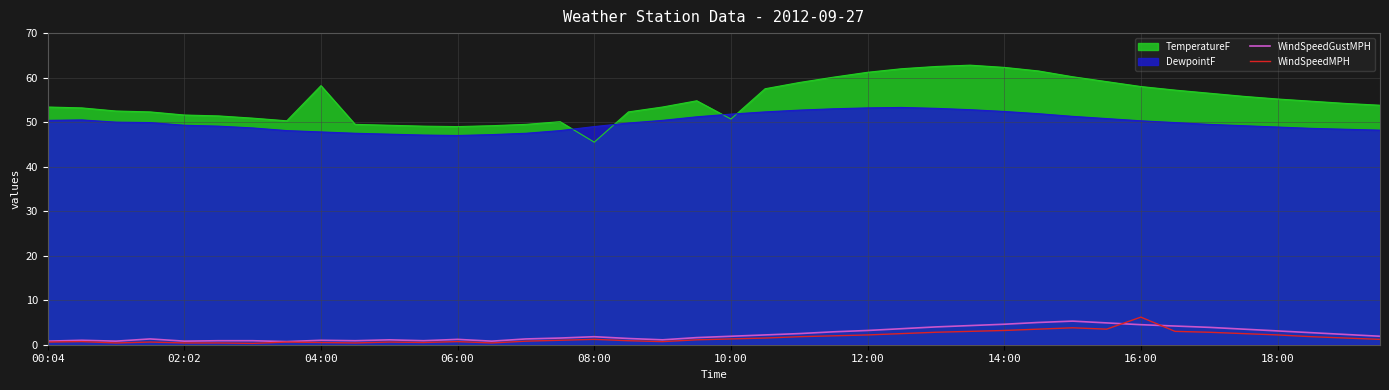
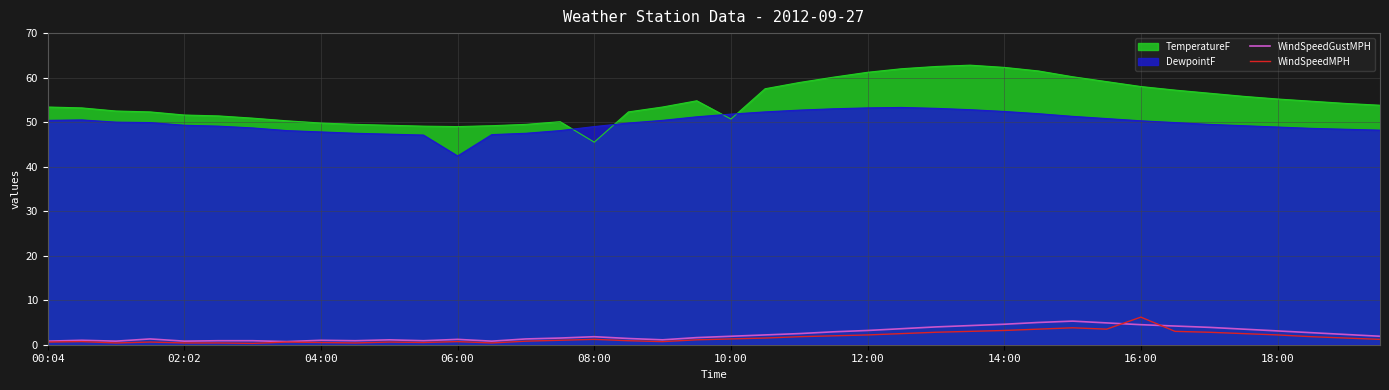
  {
    "TemperatureF": {
      "00:04": 53,
      "02:02": 52,
-     "04:00": 58,
+     "04:00": 50,
      "06:00": 49,
      "08:00": 46,
      "10:00": 51,
      "12:00": 61,
      "14:00": 62,
      "16:00": 58,
      "18:00": 55
    },
    "DewpointF": {
      "00:04": 50,
      "02:02": 49,
      "04:00": 48,
-     "06:00": 47,
+     "06:00": 42,
      "08:00": 49,
      "10:00": 52,
      "12:00": 53,
      "14:00": 52,
      "16:00": 50,
      "18:00": 49
    },
    "WindSpeedGustMPH": {
      "08:00": 2,
      "10:00": 2,
      "12:00": 3,
      "14:00": 5,
      "16:00": 5,
      "18:00": 3
    },
    "WindSpeedMPH": {
      "08:00": 1,
      "10:00": 1,
      "12:00": 2,
      "14:00": 3,
      "16:00": 6,
      "18:00": 2
    }
  }
